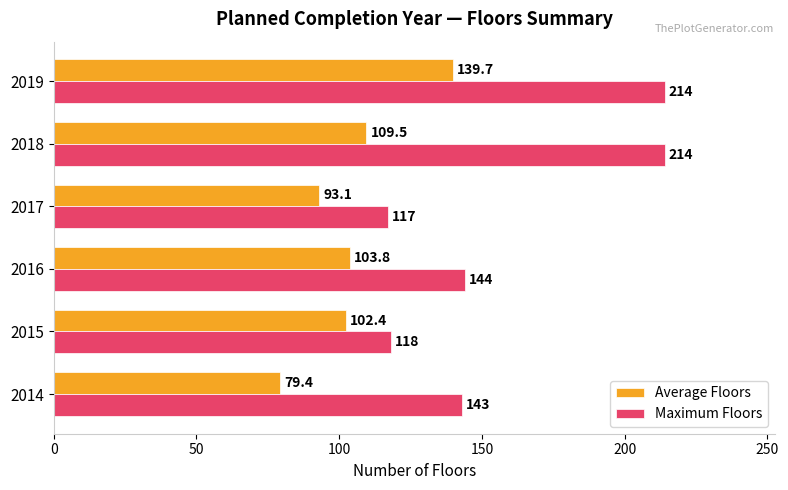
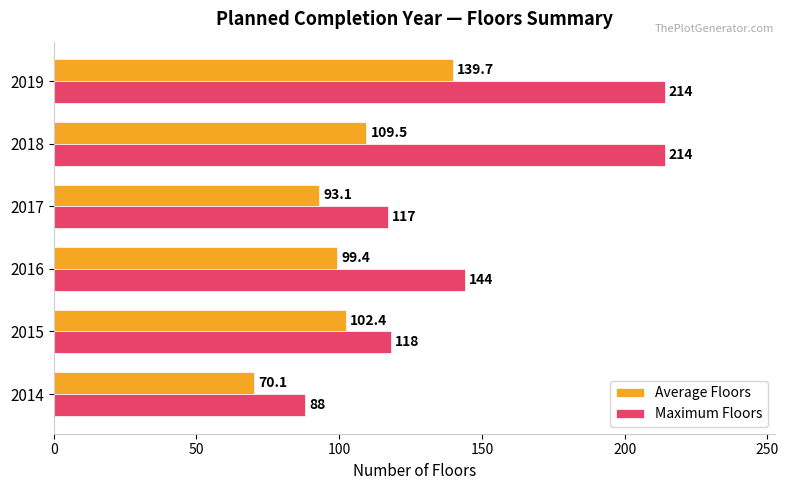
  {
    "Average Floors": {
      "2019": 139.7,
      "2018": 109.5,
      "2017": 93.1,
-     "2016": 103.8,
+     "2016": 99.4,
      "2015": 102.4,
-     "2014": 79.4
+     "2014": 70.1
    },
    "Maximum Floors": {
      "2019": 214,
      "2018": 214,
      "2017": 117,
      "2016": 144,
      "2015": 118,
-     "2014": 143
+     "2014": 88
    }
  }
